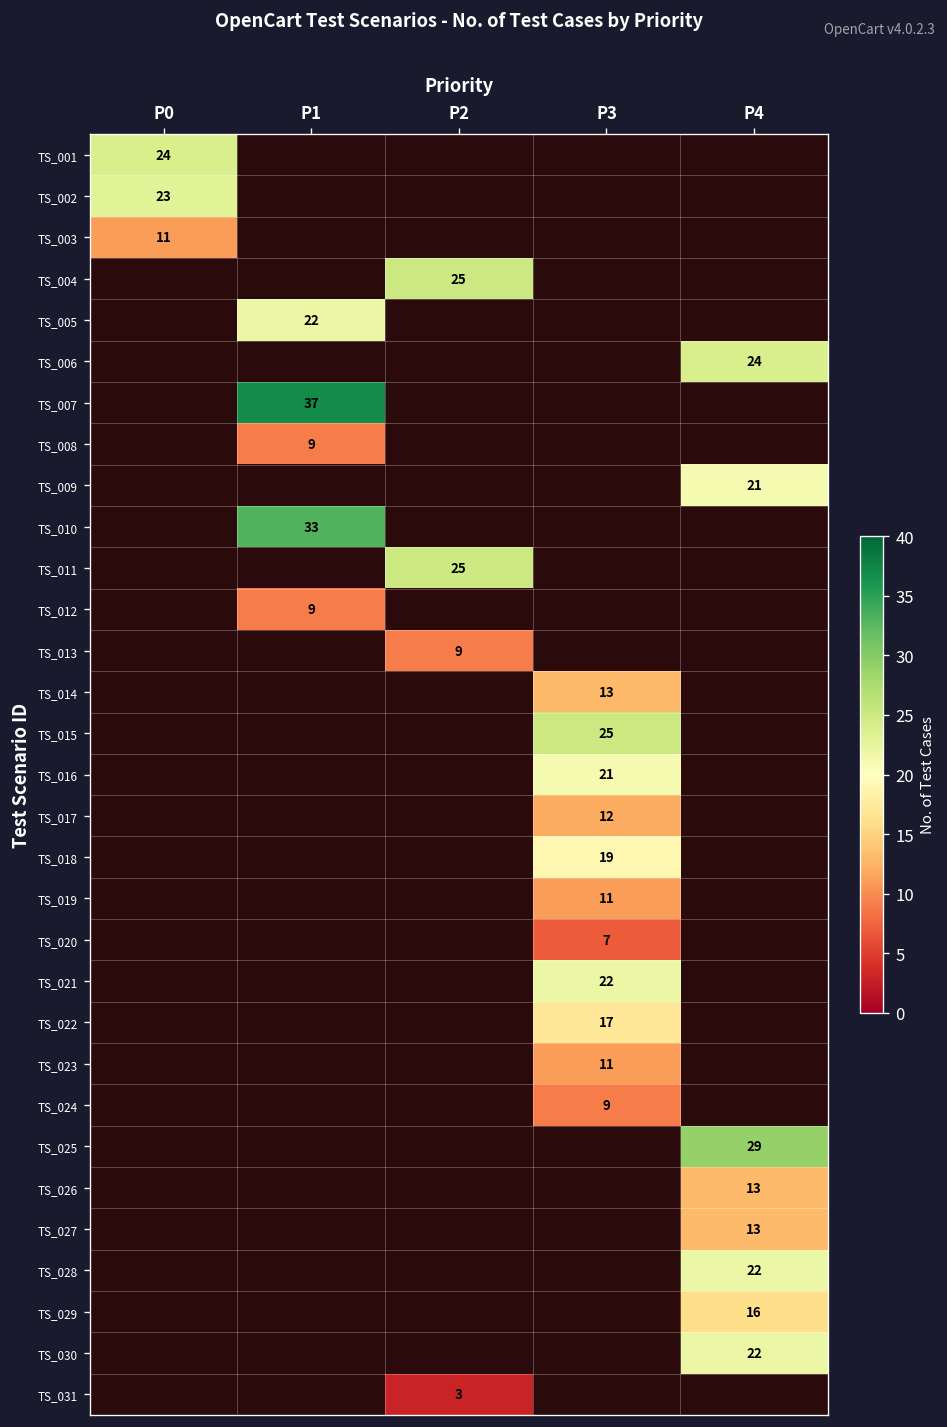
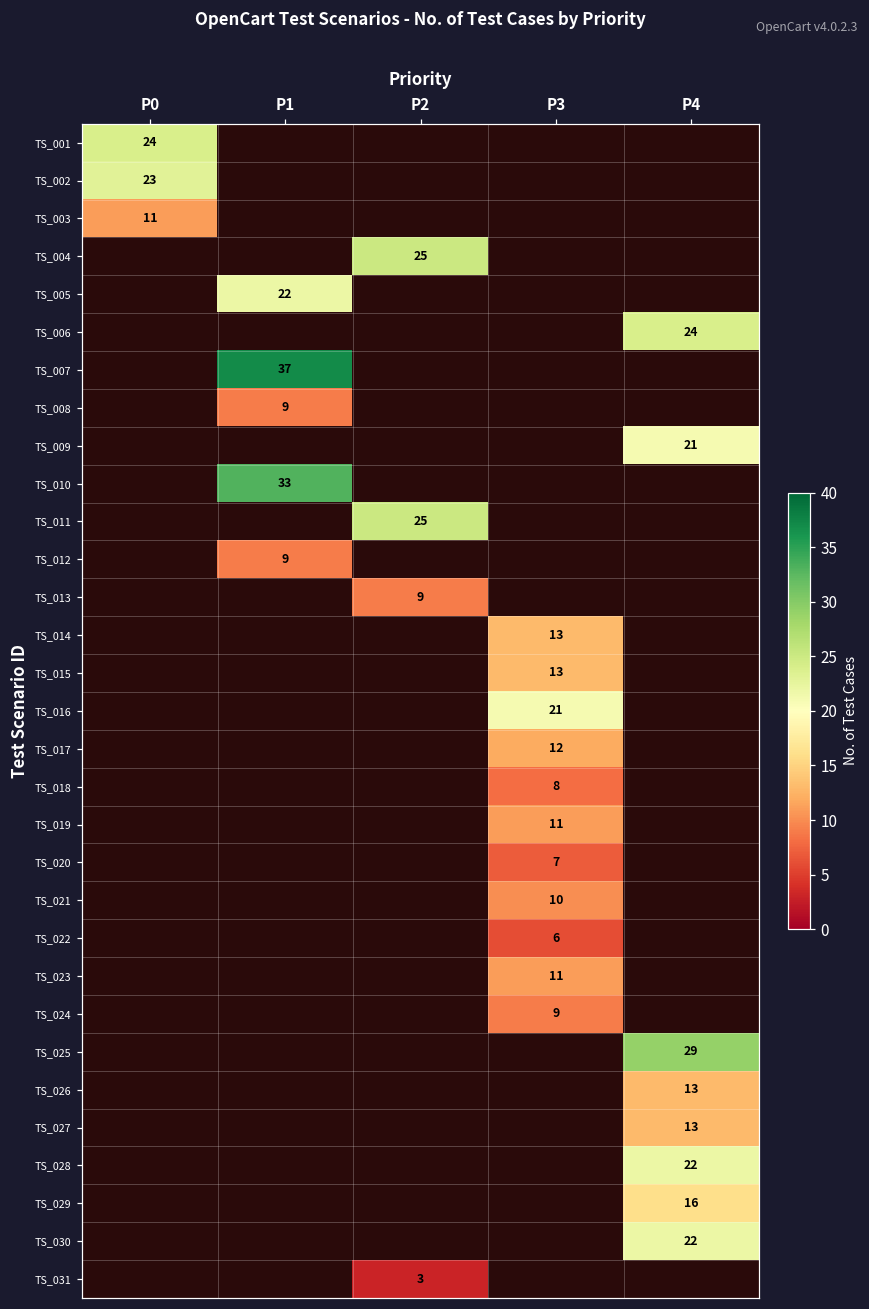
  {
    "TS_001": {
      "P0": 24
    },
    "TS_002": {
      "P0": 23
    },
    "TS_003": {
      "P0": 11
    },
    "TS_004": {
      "P2": 25
    },
    "TS_005": {
      "P1": 22
    },
    "TS_006": {
      "P4": 24
    },
    "TS_007": {
      "P1": 37
    },
    "TS_008": {
      "P1": 9
    },
    "TS_009": {
      "P4": 21
    },
    "TS_010": {
      "P1": 33
    },
    "TS_011": {
      "P2": 25
    },
    "TS_012": {
      "P1": 9
    },
    "TS_013": {
      "P2": 9
    },
    "TS_014": {
      "P3": 13
    },
    "TS_015": {
-     "P3": 25
+     "P3": 13
    },
    "TS_016": {
      "P3": 21
    },
    "TS_017": {
      "P3": 12
    },
    "TS_018": {
-     "P3": 19
+     "P3": 8
    },
    "TS_019": {
      "P3": 11
    },
    "TS_020": {
      "P3": 7
    },
    "TS_021": {
-     "P3": 22
+     "P3": 10
    },
    "TS_022": {
-     "P3": 17
+     "P3": 6
    },
    "TS_023": {
      "P3": 11
    },
    "TS_024": {
      "P3": 9
    },
    "TS_025": {
      "P4": 29
    },
    "TS_026": {
      "P4": 13
    },
    "TS_027": {
      "P4": 13
    },
    "TS_028": {
      "P4": 22
    },
    "TS_029": {
      "P4": 16
    },
    "TS_030": {
      "P4": 22
    },
    "TS_031": {
      "P2": 3
    }
  }
